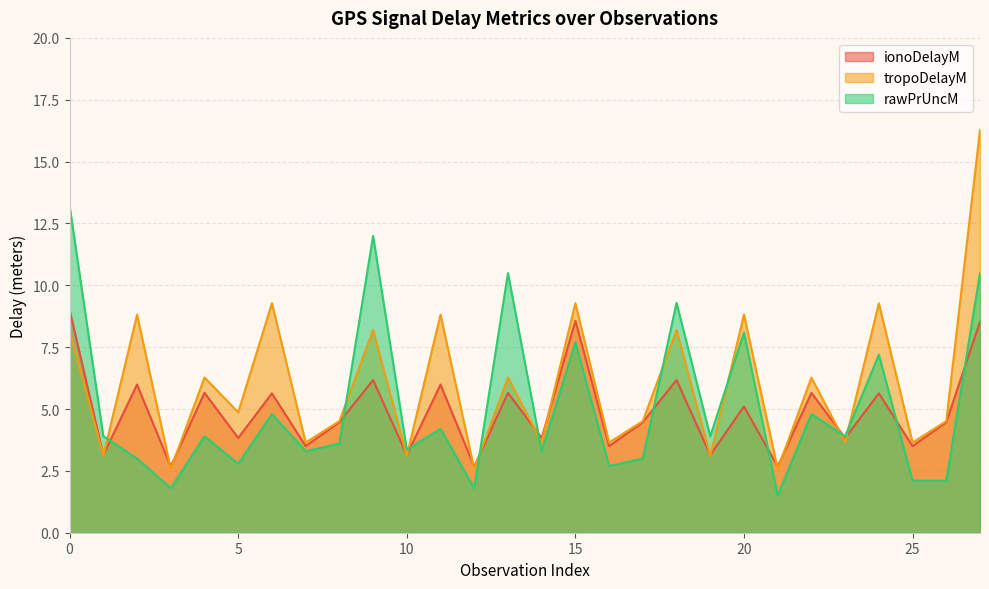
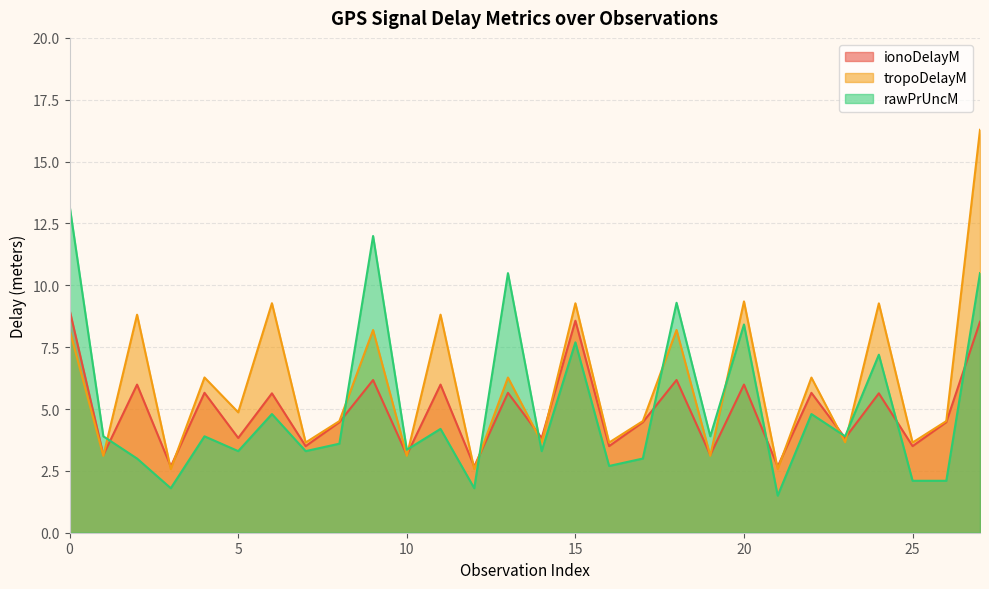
  {
    "ionoDelayM": {
      "0": 9.0,
      "5": 3.8,
      "15": 8.6,
-     "20": 5.1,
+     "20": 6.0,
      "25": 3.5
    },
    "tropoDelayM": {
      "0": 8.2,
      "5": 4.9,
      "15": 9.3,
-     "20": 8.8,
+     "20": 9.3,
      "25": 3.6
    },
    "rawPrUncM": {
      "0": 13.2,
-     "5": 2.8,
+     "5": 3.3,
      "10": 3.4,
      "15": 7.7,
-     "20": 8.1,
+     "20": 8.4,
      "25": 2.1
    }
  }
